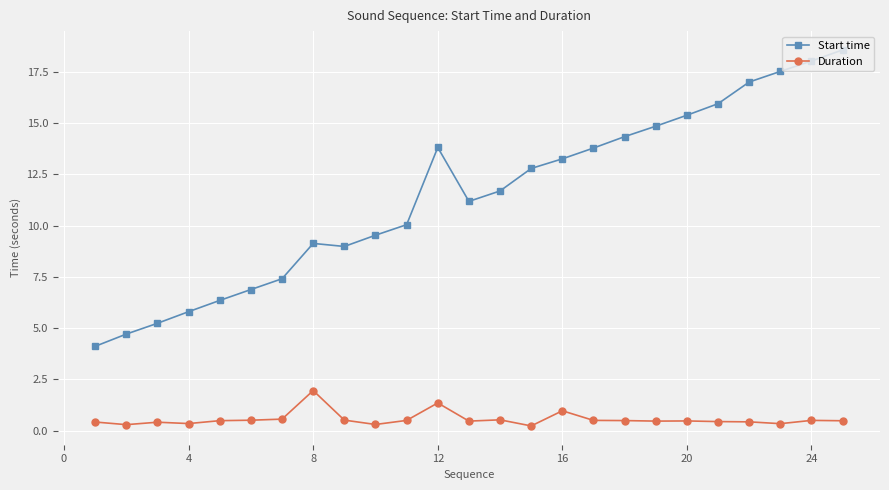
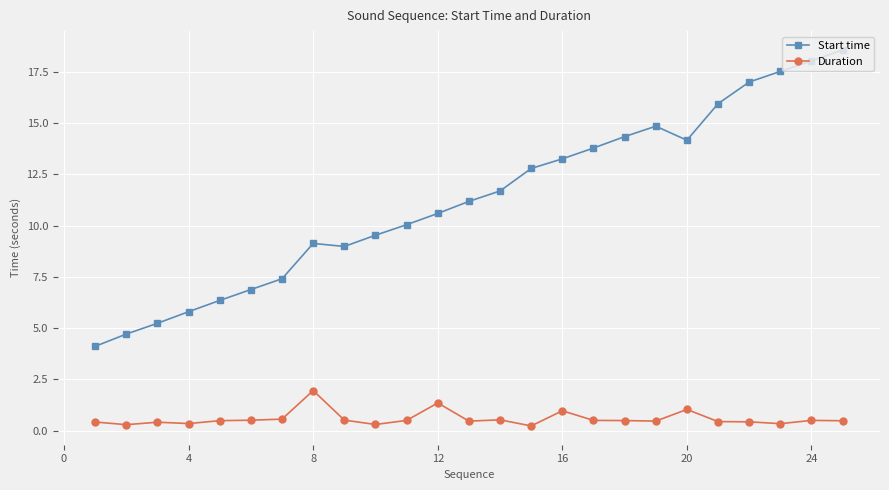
  {
    "Start time": {
      "4": 5.8,
      "8": 9.1,
-     "12": 13.8,
+     "12": 10.6,
      "16": 13.3,
-     "20": 15.4
+     "20": 14.2
    },
    "Duration": {
      "4": 0.3,
      "8": 2.0,
      "12": 1.3,
      "16": 1.0,
-     "20": 0.5,
+     "20": 1.0,
      "24": 0.5
    }
  }
